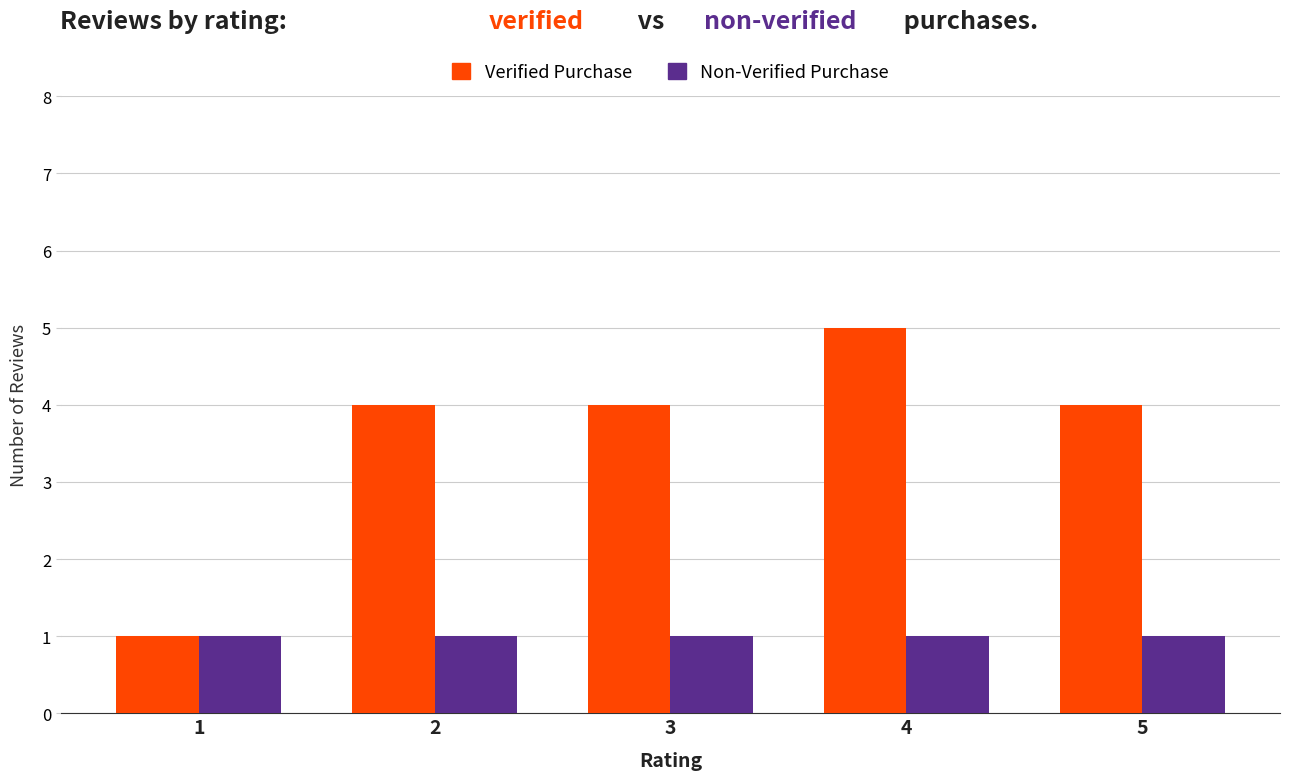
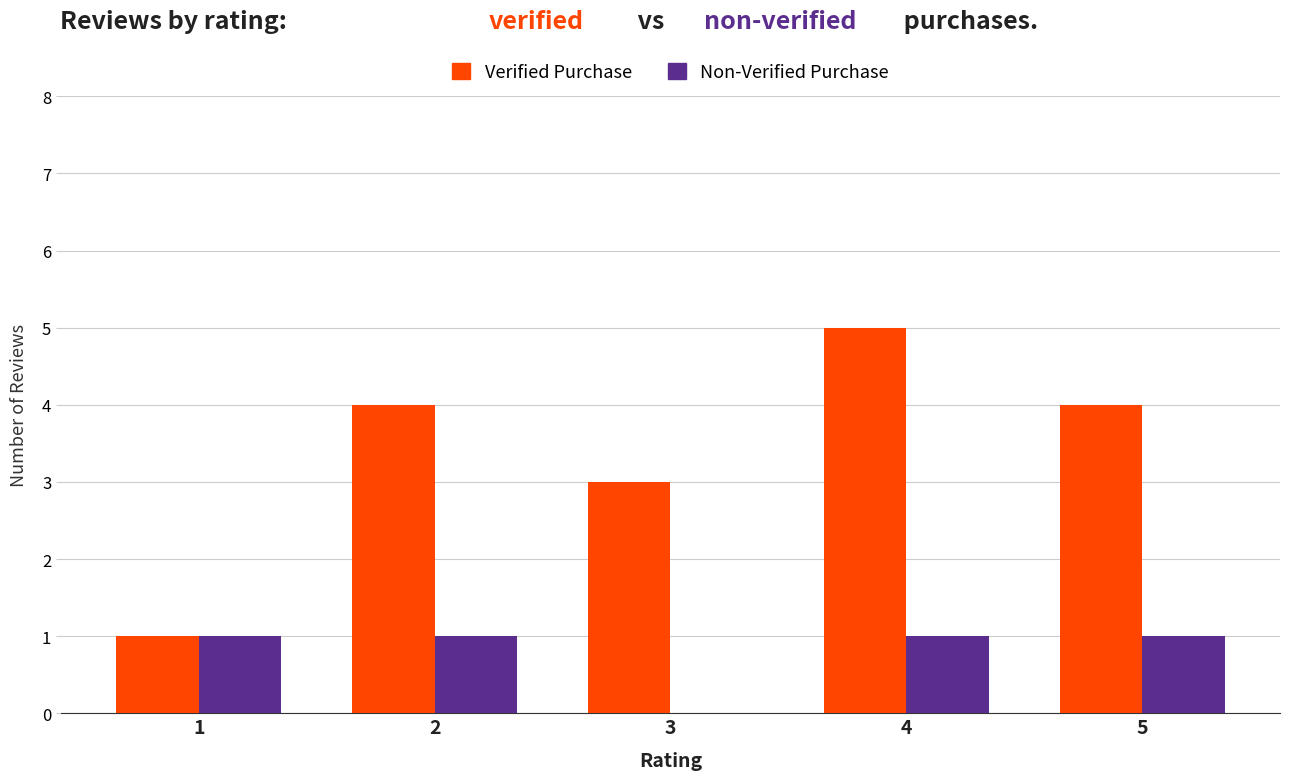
  {
    "Verified Purchase": {
      "1": 1,
      "2": 4,
-     "3": 4,
+     "3": 3,
      "4": 5,
      "5": 4
    },
    "Non-Verified Purchase": {
      "1": 1,
      "2": 1,
-     "3": 1,
+     "3": 0,
      "4": 1,
      "5": 1
    }
  }
